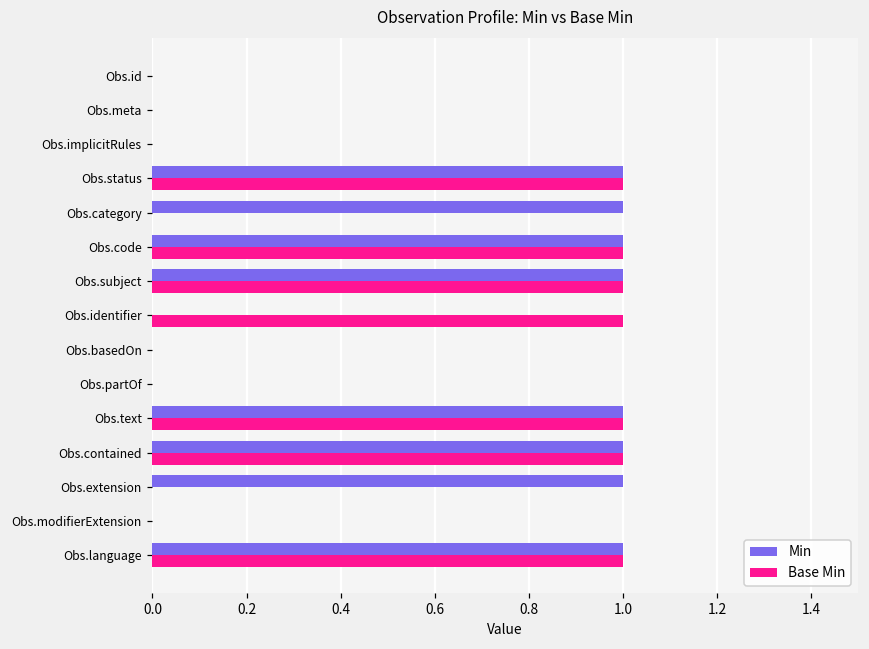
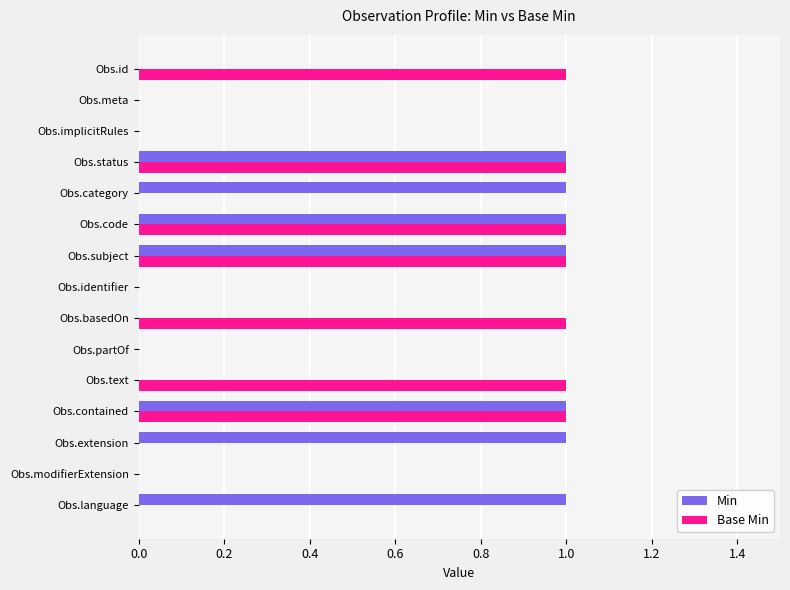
  {
    "Min": {
      "Obs.id": 0,
      "Obs.meta": 0,
      "Obs.implicitRules": 0,
      "Obs.status": 1,
      "Obs.category": 1,
      "Obs.code": 1,
      "Obs.subject": 1,
      "Obs.identifier": 0,
      "Obs.basedOn": 0,
      "Obs.partOf": 0,
-     "Obs.text": 1,
+     "Obs.text": 0,
      "Obs.contained": 1,
      "Obs.extension": 1,
      "Obs.modifierExtension": 0,
      "Obs.language": 1
    },
    "Base Min": {
-     "Obs.id": 0,
+     "Obs.id": 1,
      "Obs.meta": 0,
      "Obs.implicitRules": 0,
      "Obs.status": 1,
      "Obs.category": 0,
      "Obs.code": 1,
      "Obs.subject": 1,
-     "Obs.identifier": 1,
-     "Obs.basedOn": 0,
+     "Obs.identifier": 0,
+     "Obs.basedOn": 1,
      "Obs.partOf": 0,
      "Obs.text": 1,
      "Obs.contained": 1,
      "Obs.extension": 0,
      "Obs.modifierExtension": 0,
-     "Obs.language": 1
+     "Obs.language": 0
    }
  }
